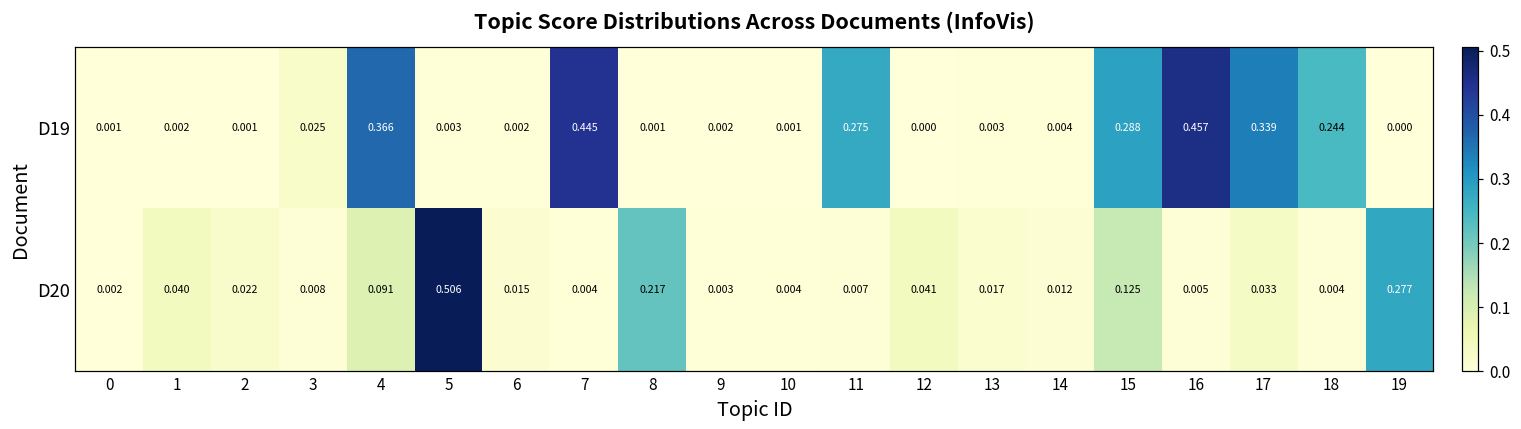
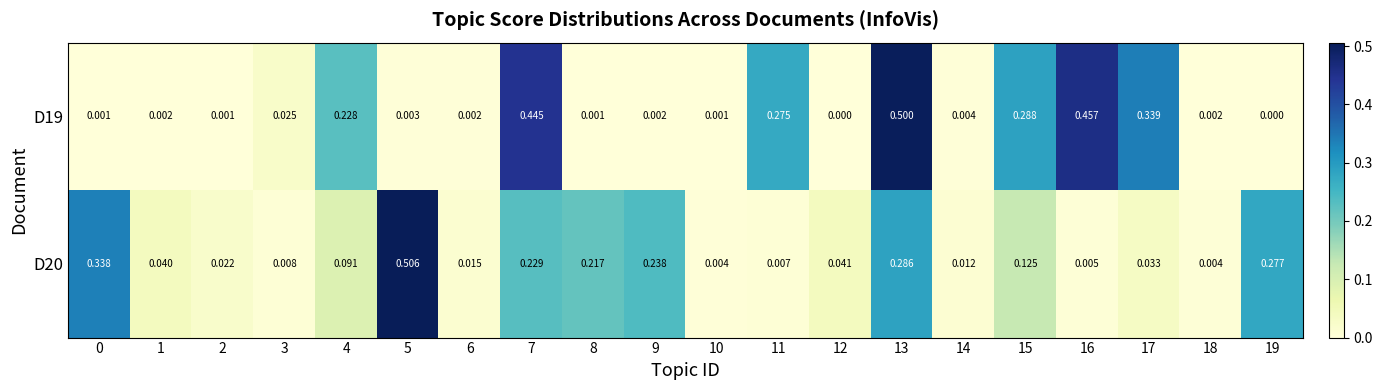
  {
    "D19": {
      "0": 0.001,
      "1": 0.002,
      "2": 0.001,
      "3": 0.025,
-     "4": 0.366,
+     "4": 0.228,
      "5": 0.003,
      "6": 0.002,
      "7": 0.445,
      "8": 0.001,
      "9": 0.002,
      "10": 0.001,
      "11": 0.275,
      "12": 0.000,
-     "13": 0.003,
+     "13": 0.500,
      "14": 0.004,
      "15": 0.288,
      "16": 0.457,
      "17": 0.339,
-     "18": 0.244,
+     "18": 0.002,
      "19": 0.000
    },
    "D20": {
-     "0": 0.002,
+     "0": 0.338,
      "1": 0.040,
      "2": 0.022,
      "3": 0.008,
      "4": 0.091,
      "5": 0.506,
      "6": 0.015,
-     "7": 0.004,
+     "7": 0.229,
      "8": 0.217,
-     "9": 0.003,
+     "9": 0.238,
      "10": 0.004,
      "11": 0.007,
      "12": 0.041,
-     "13": 0.017,
+     "13": 0.286,
      "14": 0.012,
      "15": 0.125,
      "16": 0.005,
      "17": 0.033,
      "18": 0.004,
      "19": 0.277
    }
  }
